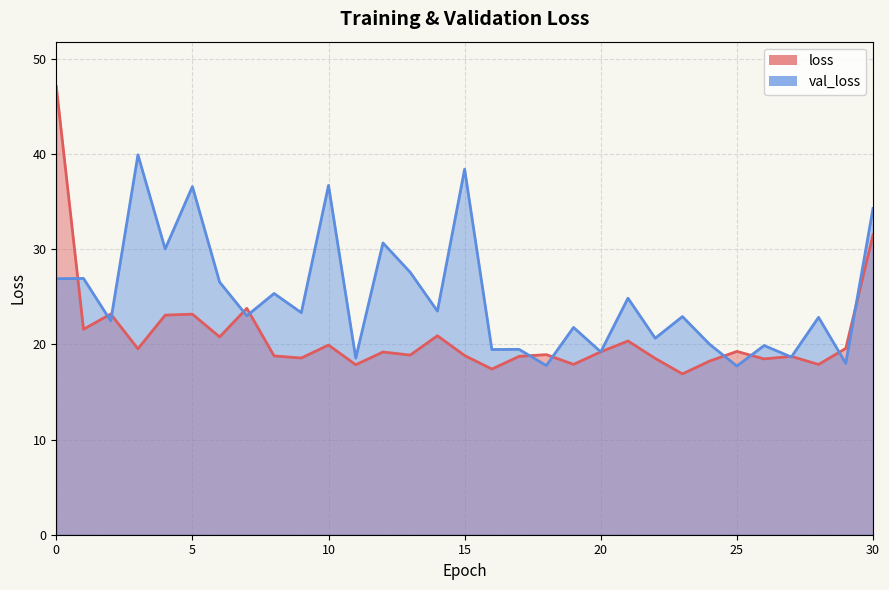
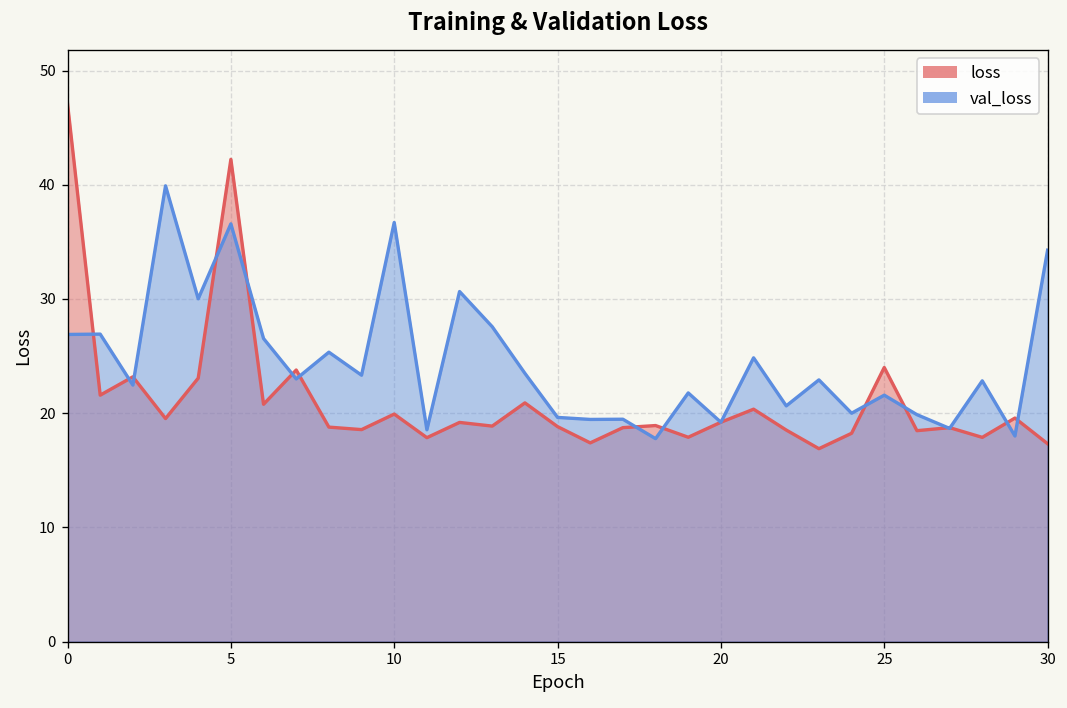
  {
    "loss": {
      "0": 47,
-     "5": 23,
+     "5": 42,
      "10": 20,
      "15": 19,
-     "25": 19,
-     "30": 31
+     "25": 24,
+     "30": 17
    },
    "val_loss": {
      "0": 27,
      "5": 37,
      "10": 37,
-     "15": 38,
-     "25": 18,
+     "15": 20,
+     "25": 22,
      "30": 34
    }
  }
